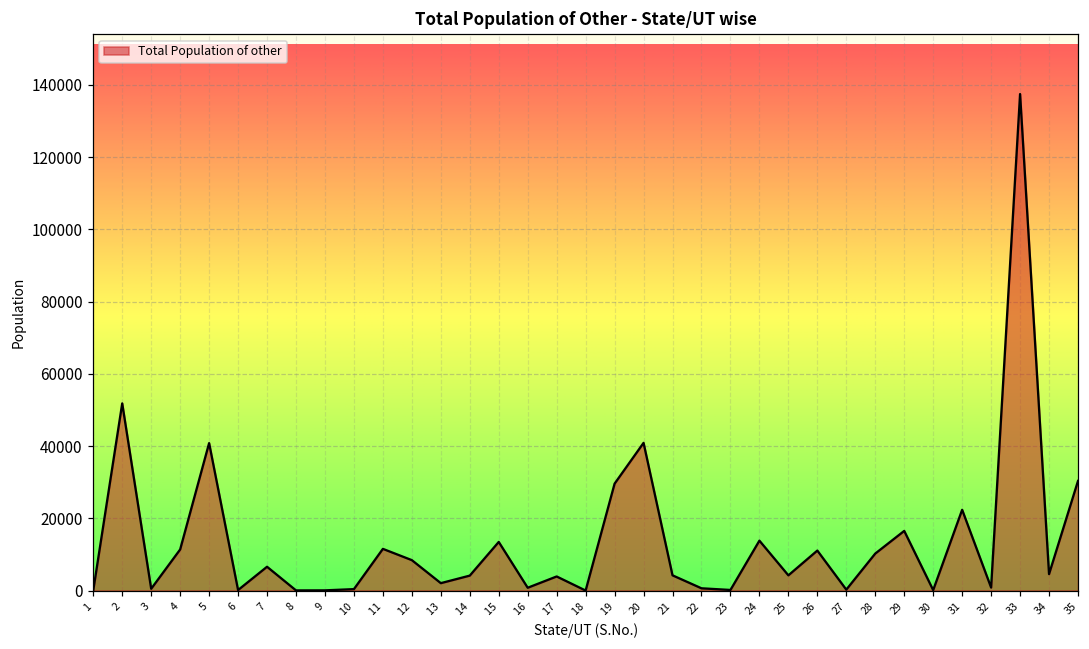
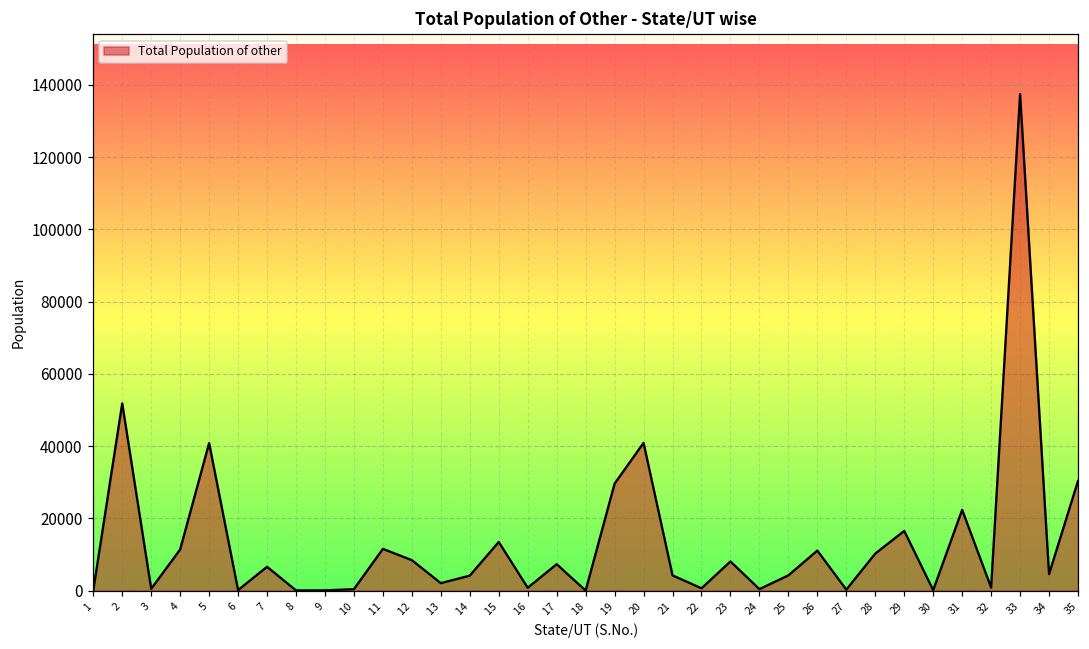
  {
    "1": 0,
    "2": 52000,
    "3": 0,
    "4": 11000,
    "5": 41000,
    "6": 0,
    "7": 7000,
    "8": 0,
    "9": 0,
    "10": 0,
    "11": 12000,
    "12": 8000,
    "13": 2000,
    "14": 4000,
    "15": 13000,
    "16": 1000,
-   "17": 4000,
+   "17": 7000,
    "18": 0,
    "19": 30000,
    "20": 41000,
    "21": 4000,
    "22": 1000,
-   "23": 0,
-   "24": 14000,
+   "23": 8000,
+   "24": 0,
    "25": 4000,
    "26": 11000,
    "27": 0,
    "28": 10000,
    "29": 17000,
    "30": 0,
    "31": 22000,
    "32": 1000,
    "33": 137000,
    "34": 5000,
    "35": 30000
  }
